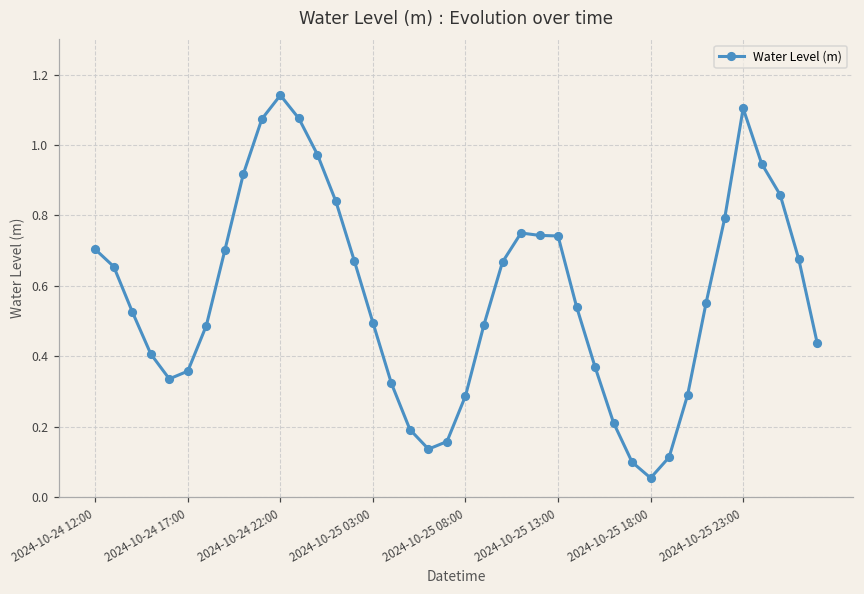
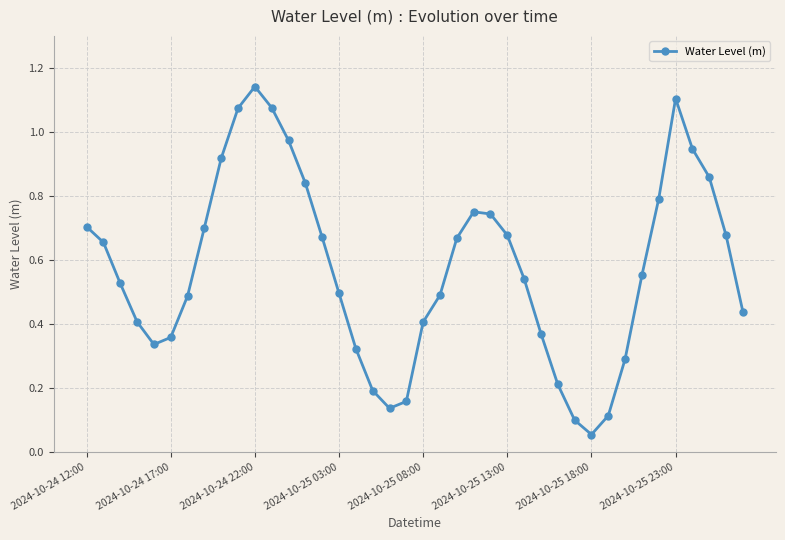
  {
    "2024-10-24 12:00": 0.70,
    "2024-10-24 17:00": 0.36,
    "2024-10-24 22:00": 1.14,
    "2024-10-25 03:00": 0.50,
-   "2024-10-25 08:00": 0.29,
-   "2024-10-25 13:00": 0.74,
+   "2024-10-25 08:00": 0.41,
+   "2024-10-25 13:00": 0.68,
    "2024-10-25 18:00": 0.05,
    "2024-10-25 23:00": 1.10
  }
